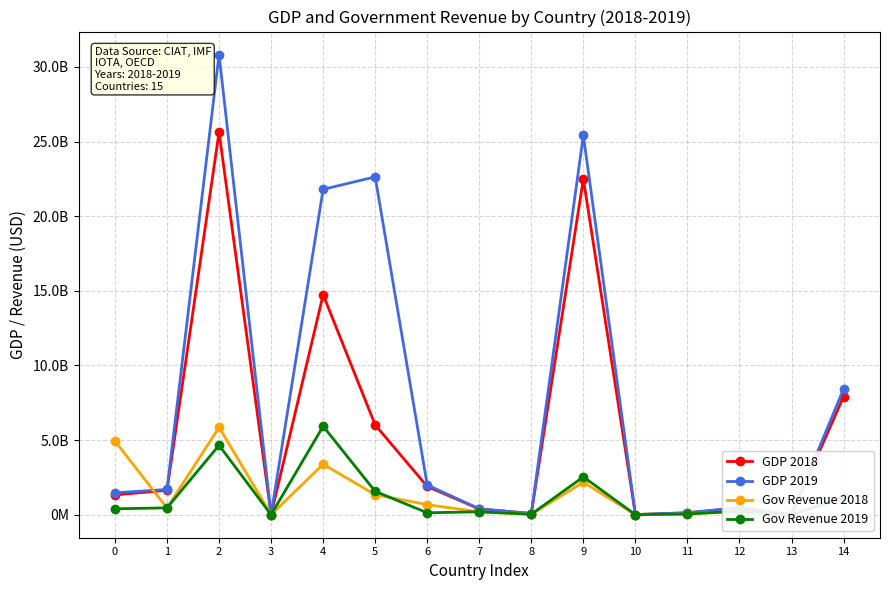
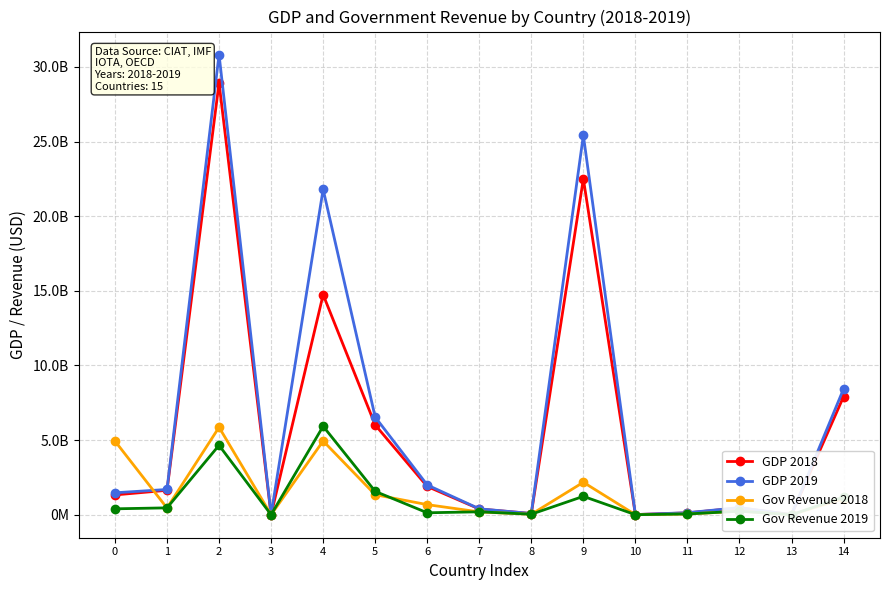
  {
    "GDP 2018": {
-     "2": 25600000000,
+     "2": 28900000000,
      "4": 14700000000,
      "5": 6000000000,
      "9": 22500000000,
      "14": 7900000000
    },
    "GDP 2019": {
      "4": 21800000000,
-     "5": 22600000000,
+     "5": 6500000000,
      "9": 25400000000,
      "14": 8400000000
    },
    "Gov Revenue 2018": {
      "0": 4900000000,
      "2": 5900000000,
-     "4": 3400000000,
+     "4": 4900000000,
      "5": 1300000000,
      "6": 700000000,
      "9": 2200000000
    },
    "Gov Revenue 2019": {
      "0": 400000000,
      "2": 4700000000,
      "4": 5900000000,
      "5": 1600000000,
      "6": 100000000,
-     "9": 2500000000
+     "9": 1200000000
    }
  }
